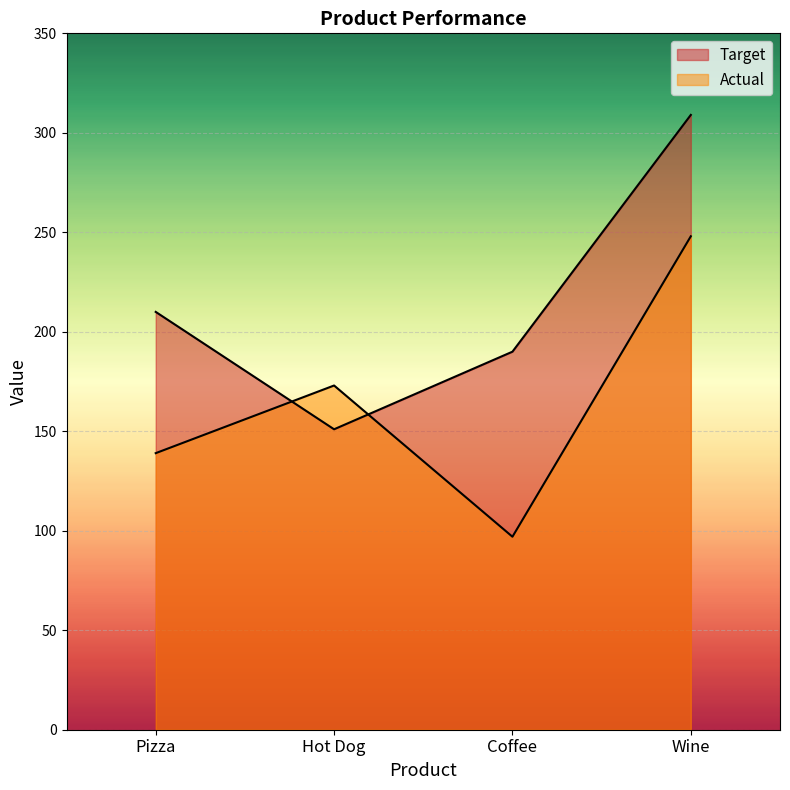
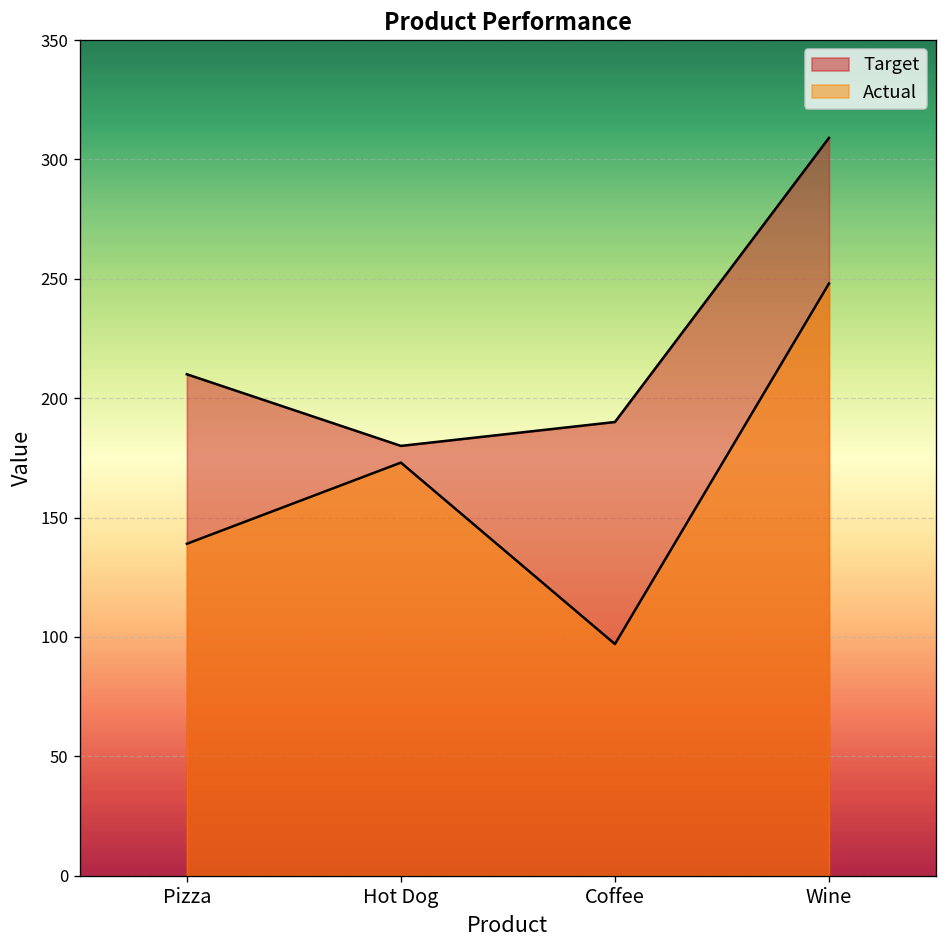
  {
    "Target": {
      "Pizza": 210,
-     "Hot Dog": 151,
+     "Hot Dog": 180,
      "Coffee": 190,
      "Wine": 309
    },
    "Actual": {
      "Pizza": 139,
      "Hot Dog": 173,
      "Coffee": 97,
      "Wine": 248
    }
  }
